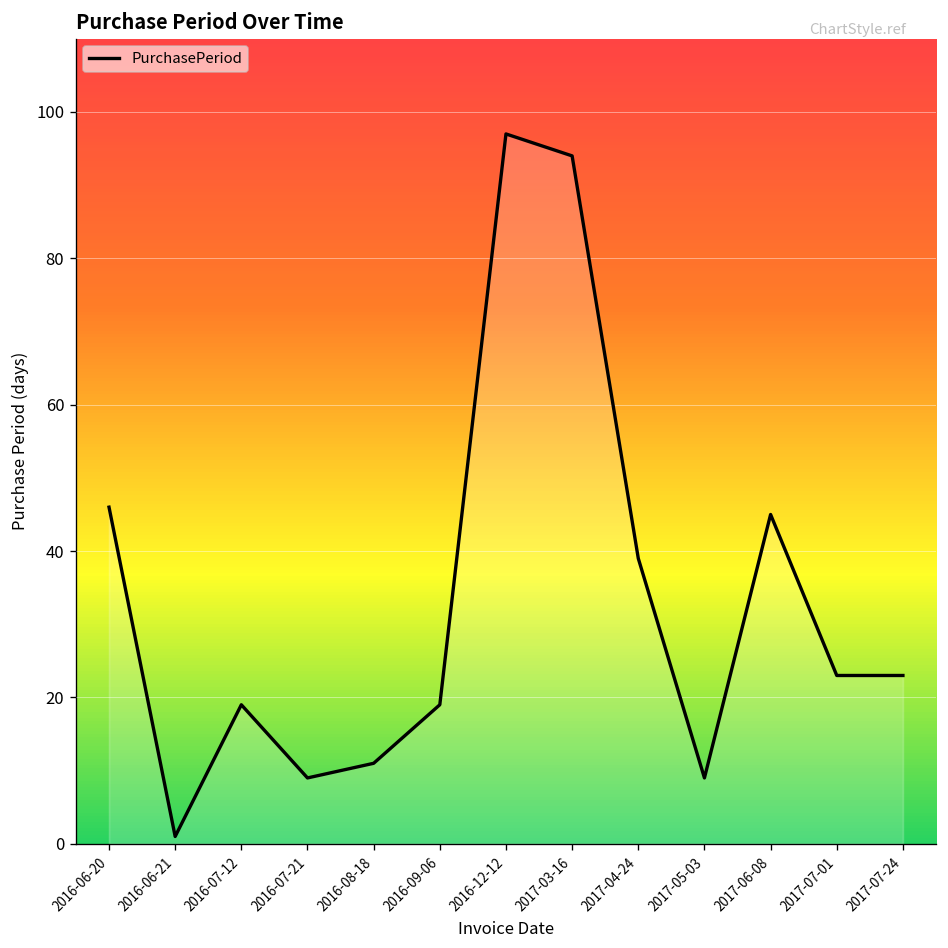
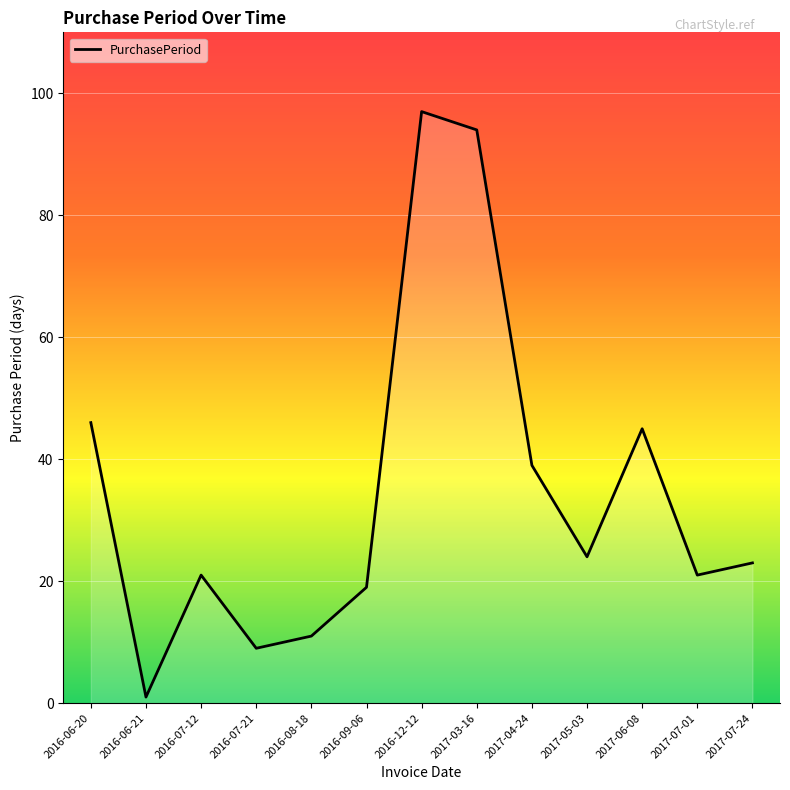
  {
    "2016-06-20": 46,
    "2016-06-21": 1,
-   "2016-07-12": 19,
+   "2016-07-12": 21,
    "2016-07-21": 9,
    "2016-08-18": 11,
    "2016-09-06": 19,
    "2016-12-12": 97,
    "2017-03-16": 94,
    "2017-04-24": 39,
-   "2017-05-03": 9,
+   "2017-05-03": 24,
    "2017-06-08": 45,
-   "2017-07-01": 23,
+   "2017-07-01": 21,
    "2017-07-24": 23
  }
